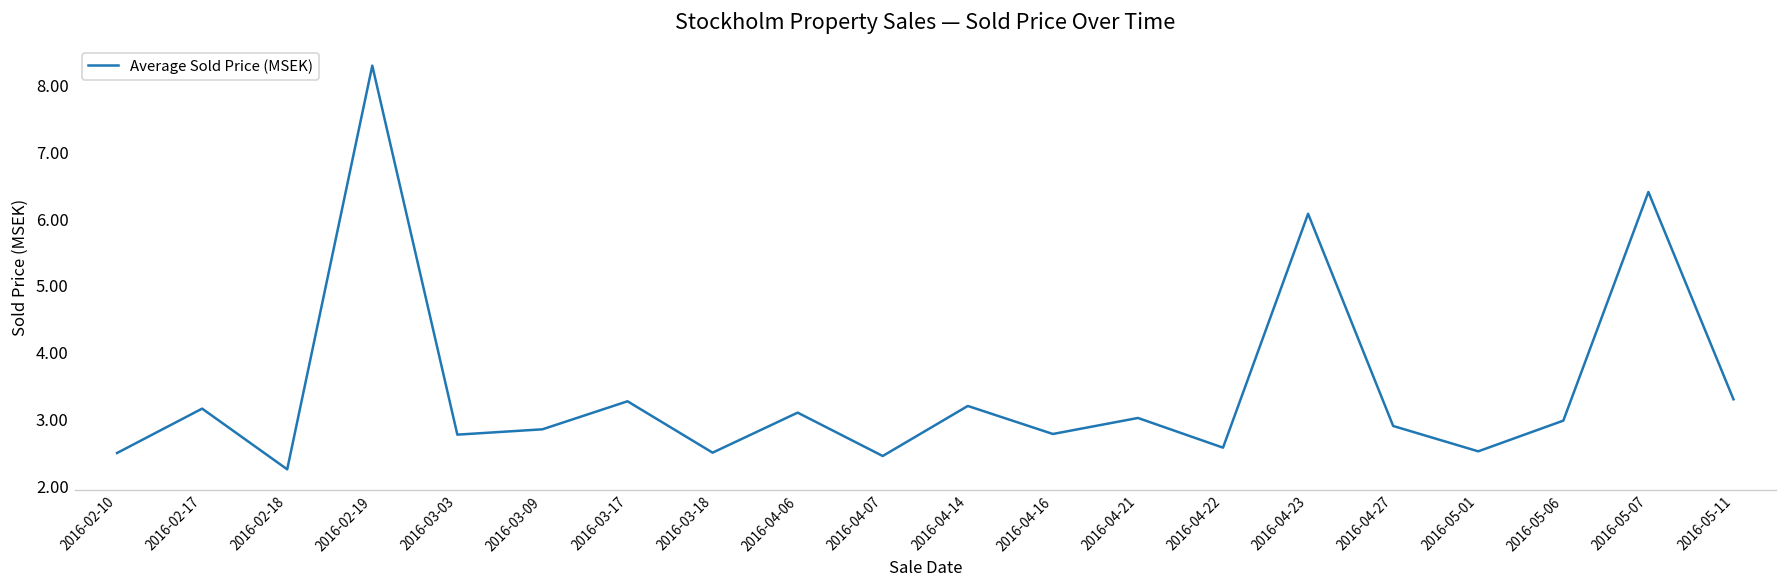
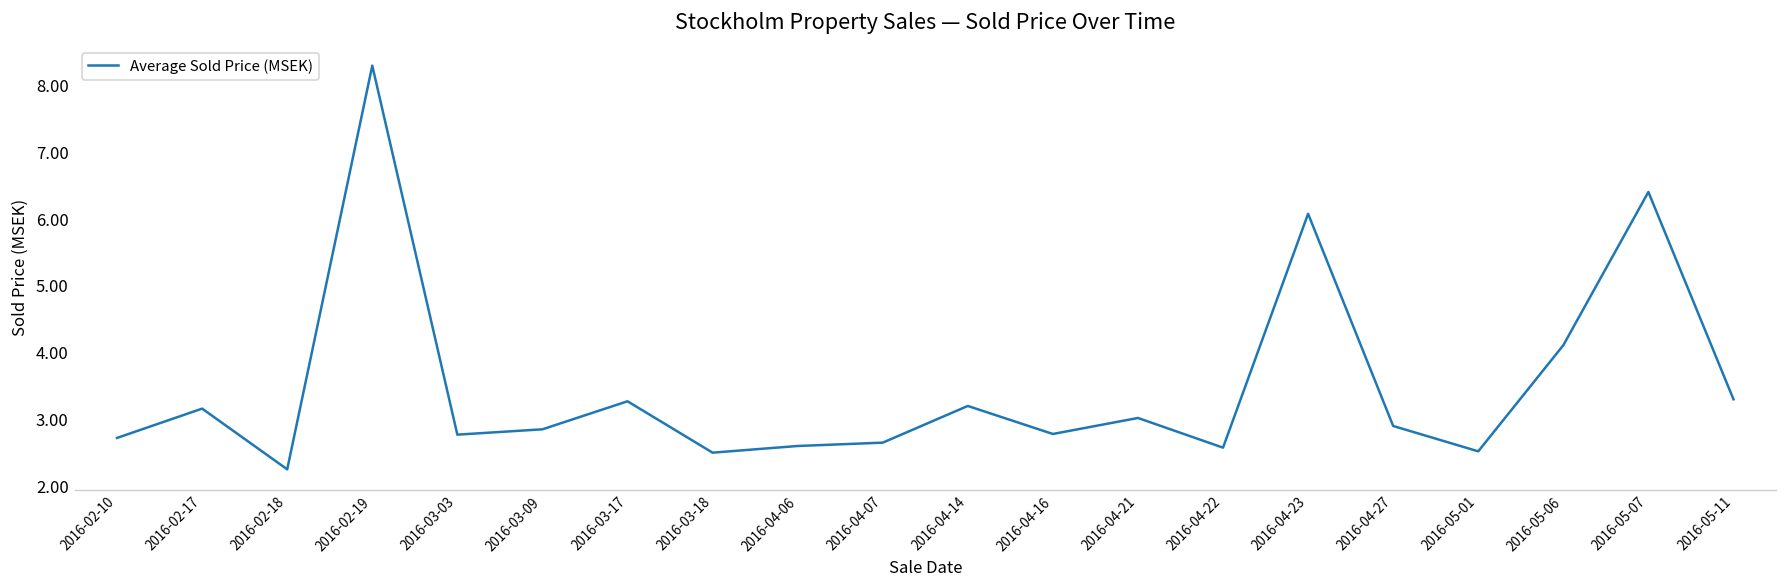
  {
-   "2016-02-10": 2.5,
+   "2016-02-10": 2.7,
    "2016-02-17": 3.2,
    "2016-02-18": 2.3,
    "2016-02-19": 8.3,
    "2016-03-03": 2.8,
    "2016-03-09": 2.9,
    "2016-03-17": 3.3,
    "2016-03-18": 2.5,
-   "2016-04-06": 3.1,
-   "2016-04-07": 2.5,
+   "2016-04-06": 2.6,
+   "2016-04-07": 2.7,
    "2016-04-14": 3.2,
    "2016-04-16": 2.8,
    "2016-04-21": 3.0,
    "2016-04-22": 2.6,
    "2016-04-23": 6.1,
    "2016-04-27": 2.9,
    "2016-05-01": 2.5,
-   "2016-05-06": 3.0,
+   "2016-05-06": 4.1,
    "2016-05-07": 6.4,
    "2016-05-11": 3.3
  }
